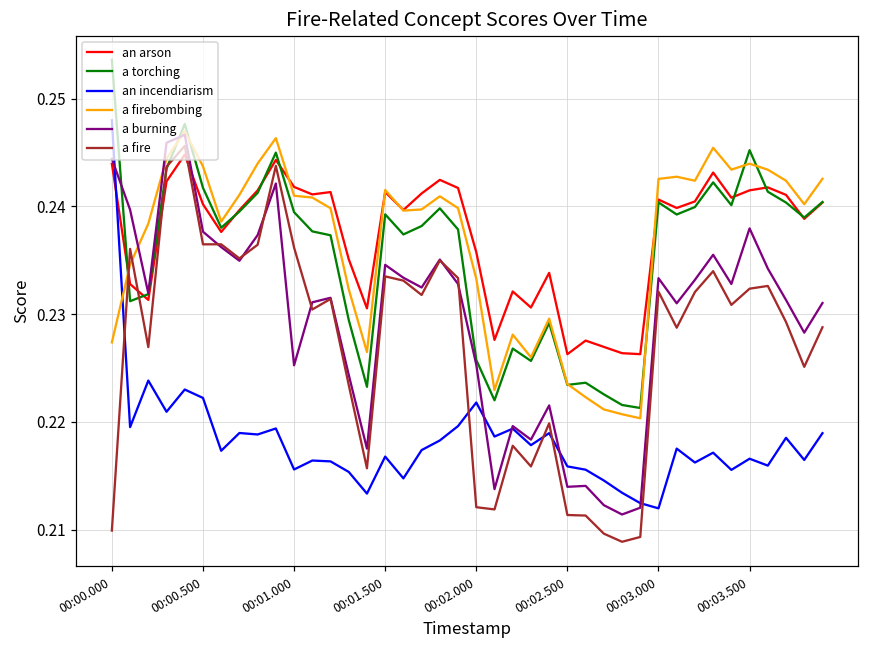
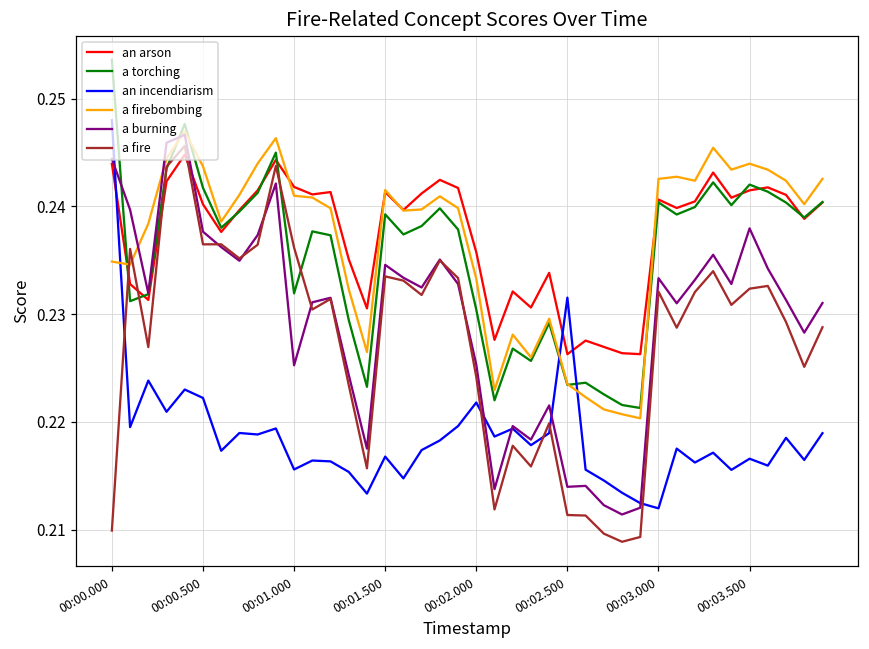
  {
    "an arson": {
      "00:00.000": 0.244,
      "00:00.500": 0.240,
      "00:01.000": 0.242,
      "00:02.000": 0.236,
      "00:02.500": 0.226,
      "00:03.000": 0.241,
      "00:03.500": 0.241
    },
    "a torching": {
      "00:00.500": 0.242,
-     "00:01.000": 0.239,
+     "00:01.000": 0.232,
      "00:01.500": 0.239,
-     "00:02.000": 0.226,
+     "00:02.000": 0.230,
      "00:03.000": 0.240,
-     "00:03.500": 0.245
+     "00:03.500": 0.242
    },
    "an incendiarism": {
      "00:00.500": 0.222,
      "00:01.000": 0.216,
      "00:01.500": 0.217,
      "00:02.000": 0.222,
-     "00:02.500": 0.216,
+     "00:02.500": 0.232,
      "00:03.000": 0.212,
      "00:03.500": 0.217
    },
    "a firebombing": {
-     "00:00.000": 0.227,
+     "00:00.000": 0.235,
      "00:00.500": 0.244,
      "00:01.000": 0.241,
      "00:02.000": 0.233,
      "00:03.000": 0.243,
      "00:03.500": 0.244
    },
    "a burning": {
      "00:00.000": 0.244,
      "00:00.500": 0.238,
      "00:01.000": 0.225,
      "00:01.500": 0.235,
      "00:02.000": 0.225,
      "00:02.500": 0.214,
      "00:03.000": 0.233,
      "00:03.500": 0.238
    },
    "a fire": {
      "00:00.000": 0.210,
      "00:00.500": 0.236,
      "00:01.000": 0.236,
      "00:01.500": 0.234,
-     "00:02.000": 0.212,
+     "00:02.000": 0.224,
      "00:02.500": 0.211,
      "00:03.000": 0.232,
      "00:03.500": 0.232
    }
  }
